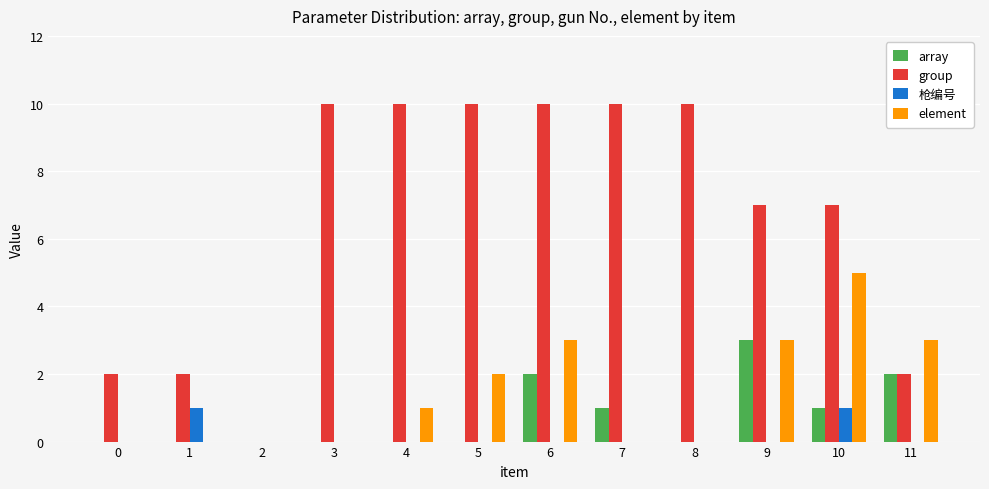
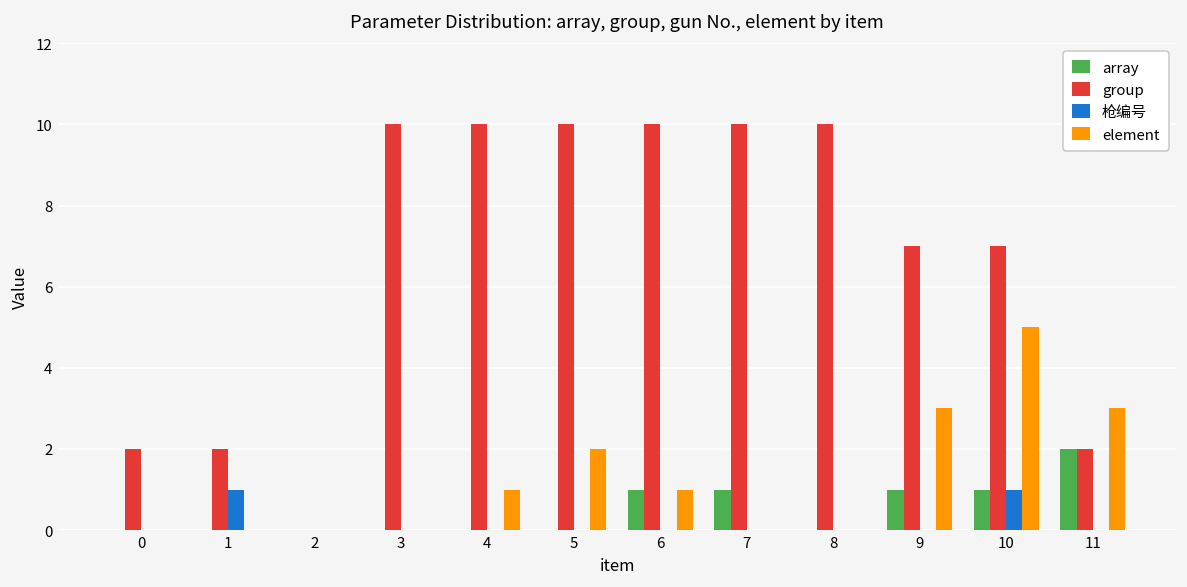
  {
    "array": {
      "0": 0,
      "1": 0,
      "2": 0,
      "3": 0,
      "4": 0,
      "5": 0,
-     "6": 2,
+     "6": 1,
      "7": 1,
      "8": 0,
-     "9": 3,
+     "9": 1,
      "10": 1,
      "11": 2
    },
    "group": {
      "0": 2,
      "1": 2,
      "2": 0,
      "3": 10,
      "4": 10,
      "5": 10,
      "6": 10,
      "7": 10,
      "8": 10,
      "9": 7,
      "10": 7,
      "11": 2
    },
    "枪编号": {
      "0": 0,
      "1": 1,
      "2": 0,
      "3": 0,
      "4": 0,
      "5": 0,
      "6": 0,
      "7": 0,
      "8": 0,
      "9": 0,
      "10": 1,
      "11": 0
    },
    "element": {
      "0": 0,
      "1": 0,
      "2": 0,
      "3": 0,
      "4": 1,
      "5": 2,
-     "6": 3,
+     "6": 1,
      "7": 0,
      "8": 0,
      "9": 3,
      "10": 5,
      "11": 3
    }
  }
